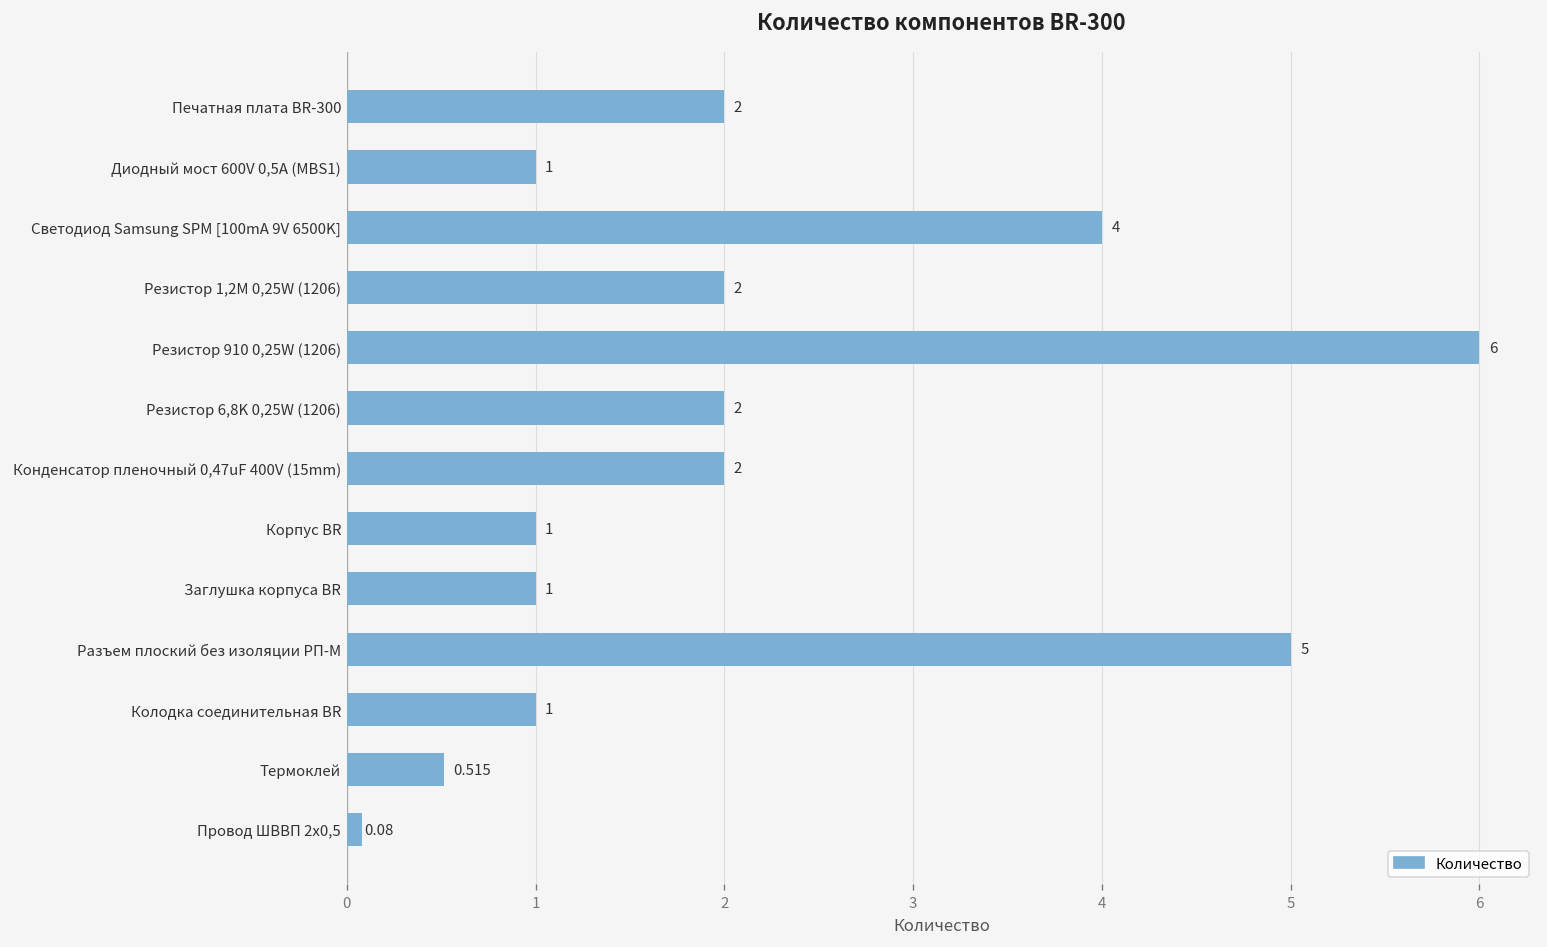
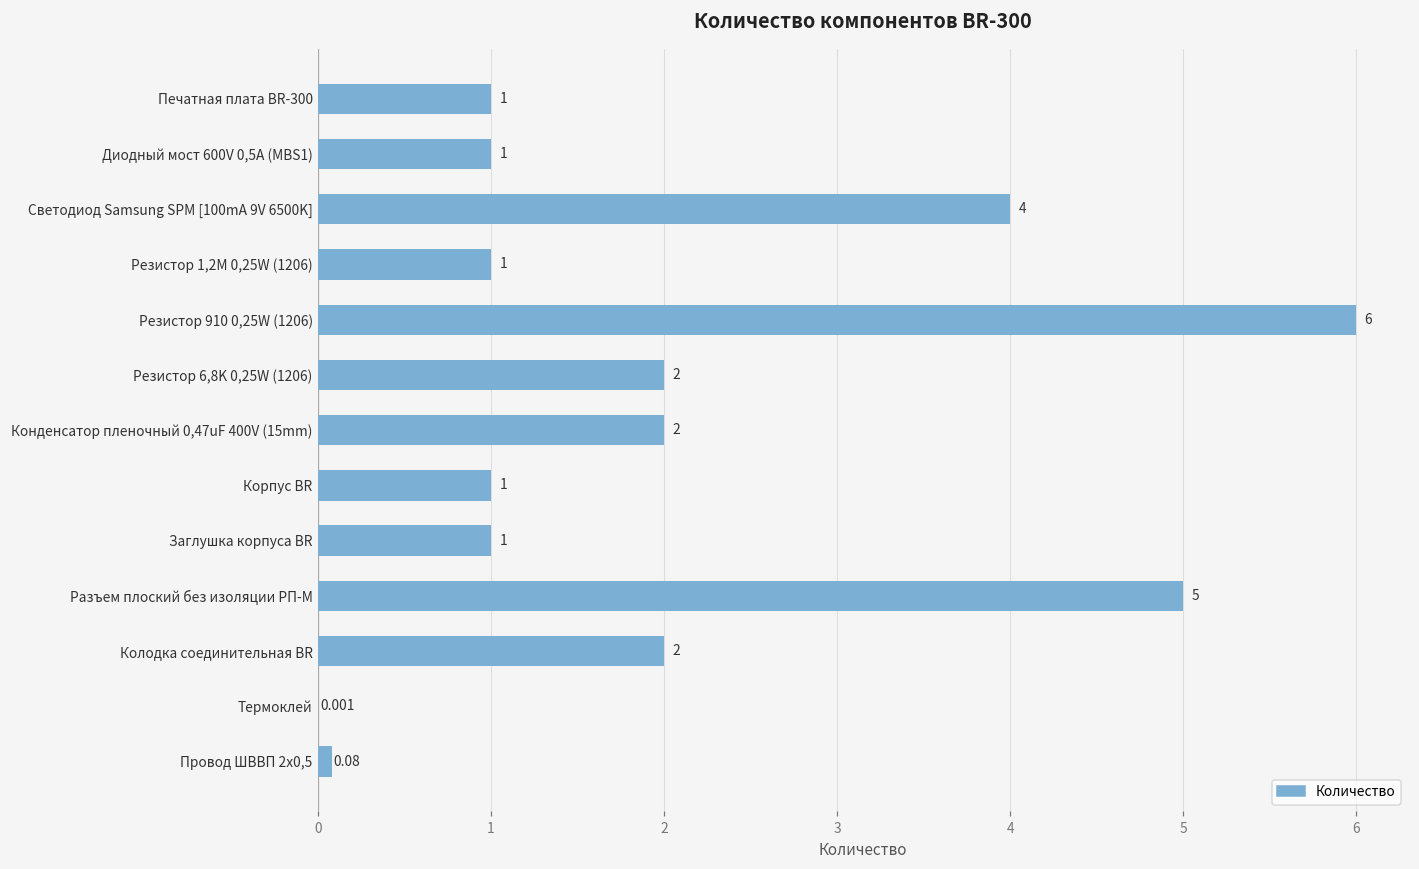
  {
-   "Печатная плата BR-300": 2,
+   "Печатная плата BR-300": 1,
    "Диодный мост 600V 0,5A (MBS1)": 1,
    "Светодиод Samsung SPM [100mA 9V 6500K]": 4,
-   "Резистор 1,2M 0,25W (1206)": 2,
+   "Резистор 1,2M 0,25W (1206)": 1,
    "Резистор 910 0,25W (1206)": 6,
    "Резистор 6,8K 0,25W (1206)": 2,
    "Конденсатор пленочный 0,47uF 400V (15mm)": 2,
    "Корпус BR": 1,
    "Заглушка корпуса BR": 1,
    "Разъем плоский без изоляции РП-М": 5,
-   "Колодка соединительная BR": 1,
-   "Термоклей": 0.515,
+   "Колодка соединительная BR": 2,
+   "Термоклей": 0.001,
    "Провод ШВВП 2х0,5": 0.08
  }
